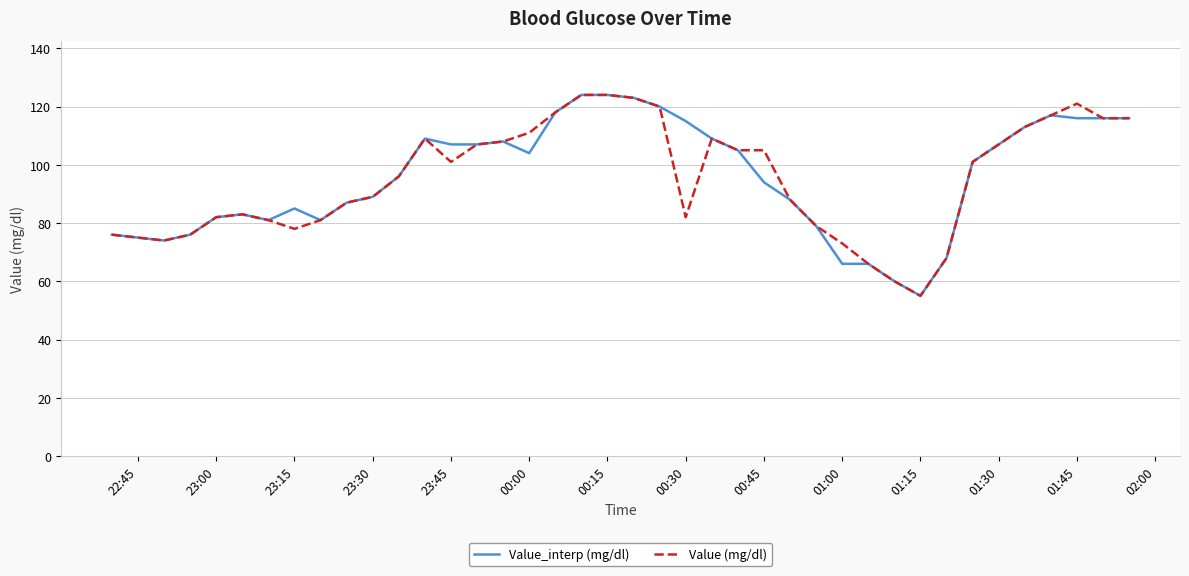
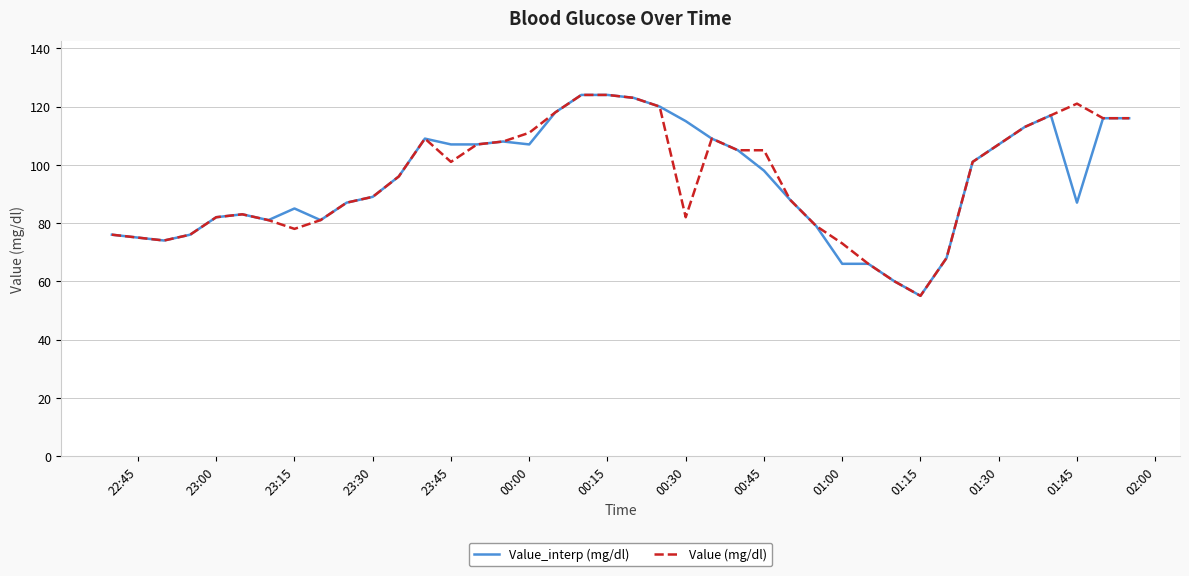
  {
    "Value_interp (mg/dl)": {
      "23:15": 85,
      "23:45": 107,
-     "00:00": 104,
+     "00:00": 107,
      "00:30": 115,
-     "00:45": 94,
+     "00:45": 98,
      "01:00": 66,
-     "01:45": 116
+     "01:45": 87
    },
    "Value (mg/dl)": {
      "23:15": 78,
      "23:45": 101,
      "00:00": 111,
      "00:30": 82,
      "00:45": 105,
      "01:00": 73,
      "01:45": 121
    }
  }
